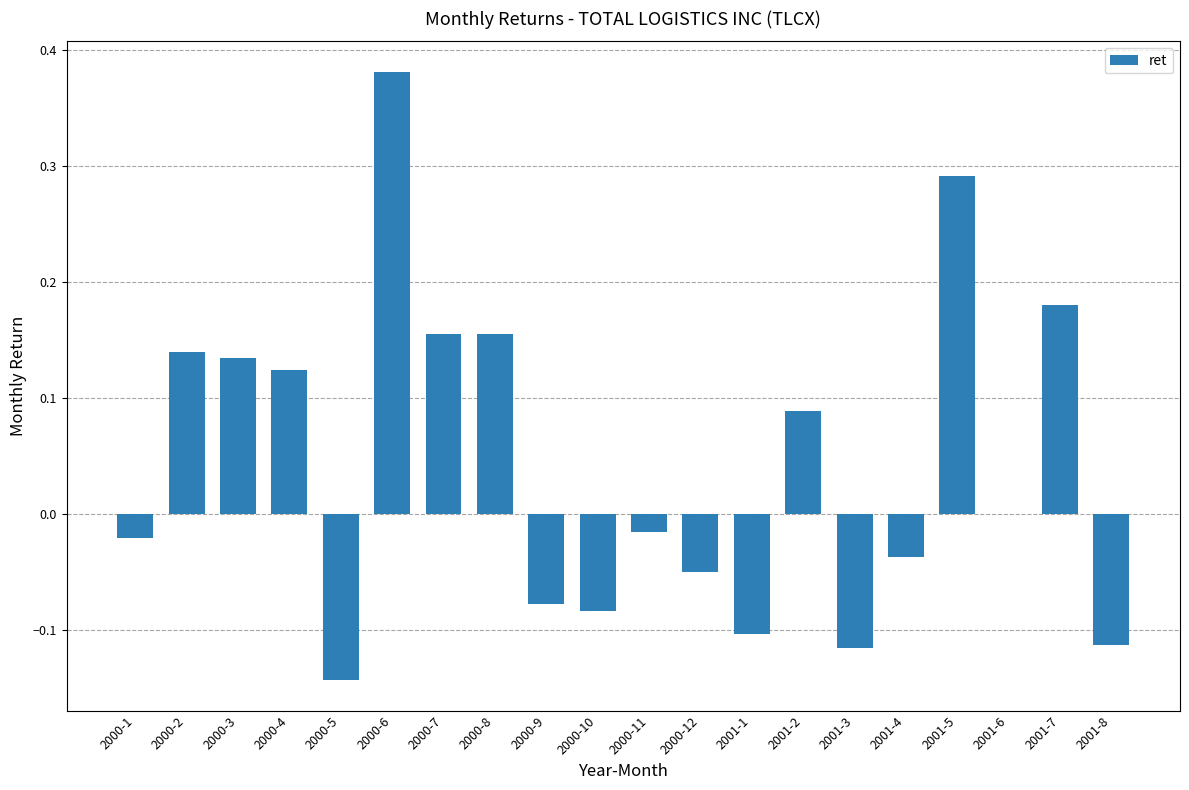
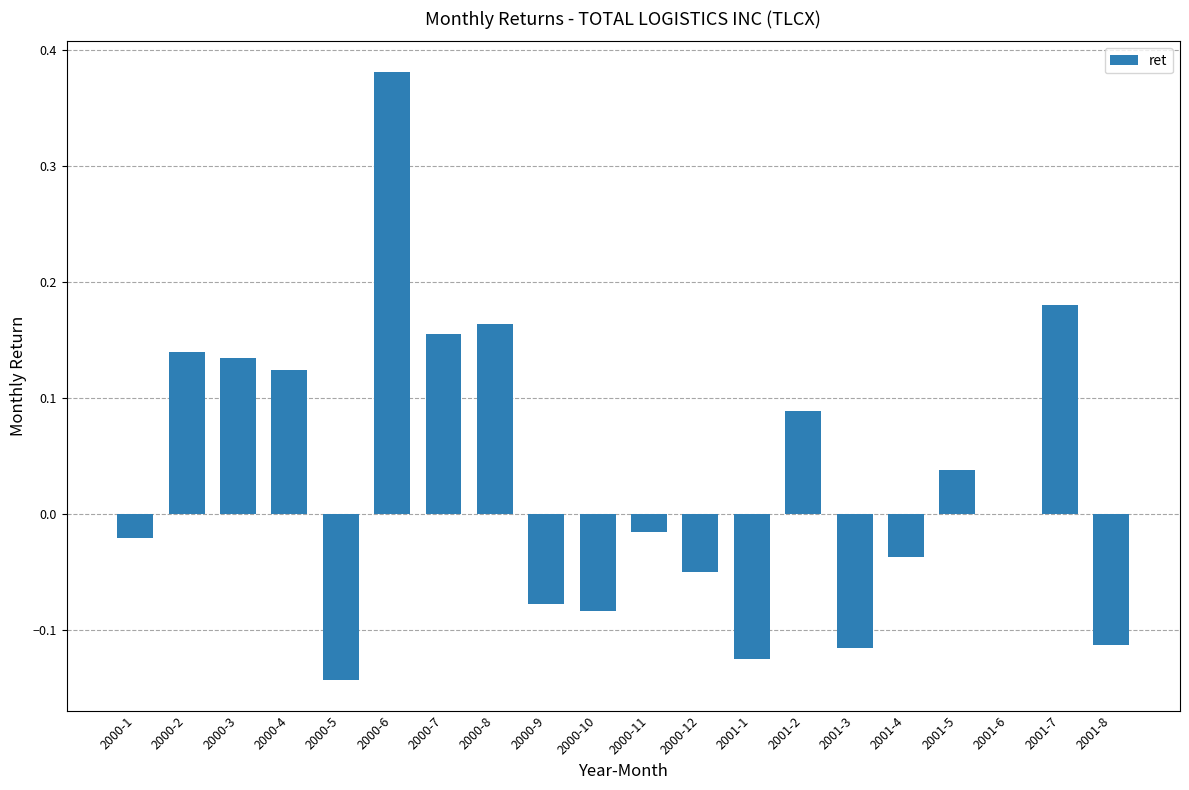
  {
    "2000-1": -0.021,
    "2000-2": 0.140,
    "2000-3": 0.135,
    "2000-4": 0.124,
    "2000-5": -0.143,
    "2000-6": 0.381,
    "2000-7": 0.155,
-   "2000-8": 0.155,
+   "2000-8": 0.164,
    "2000-9": -0.077,
    "2000-10": -0.083,
    "2000-11": -0.015,
    "2000-12": -0.050,
-   "2001-1": -0.103,
+   "2001-1": -0.125,
    "2001-2": 0.089,
    "2001-3": -0.115,
    "2001-4": -0.037,
-   "2001-5": 0.291,
+   "2001-5": 0.038,
    "2001-6": 0.000,
    "2001-7": 0.180,
    "2001-8": -0.112
  }
